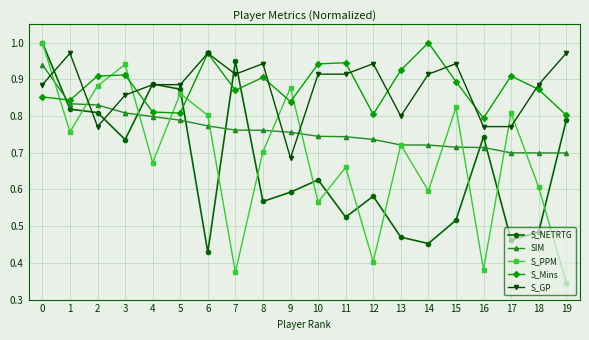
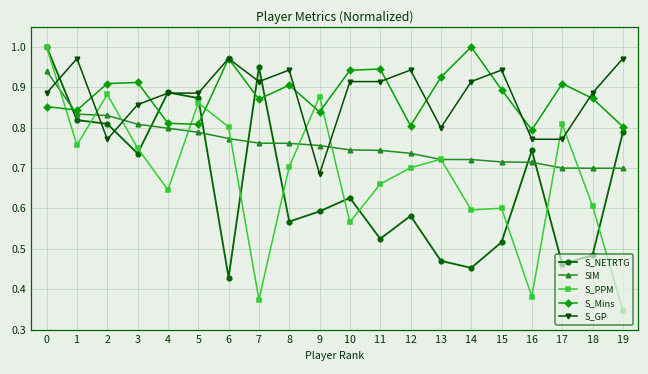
  {
    "S_PPM": {
      "1": 0.76,
      "2": 0.88,
-     "3": 0.94,
-     "4": 0.67,
+     "3": 0.75,
+     "4": 0.65,
      "5": 0.86,
      "6": 0.80,
      "7": 0.37,
      "8": 0.70,
      "9": 0.88,
      "10": 0.57,
      "11": 0.66,
-     "12": 0.40,
+     "12": 0.70,
      "14": 0.60,
-     "15": 0.82,
+     "15": 0.60,
      "16": 0.38,
      "17": 0.81,
      "18": 0.61
    }
  }
